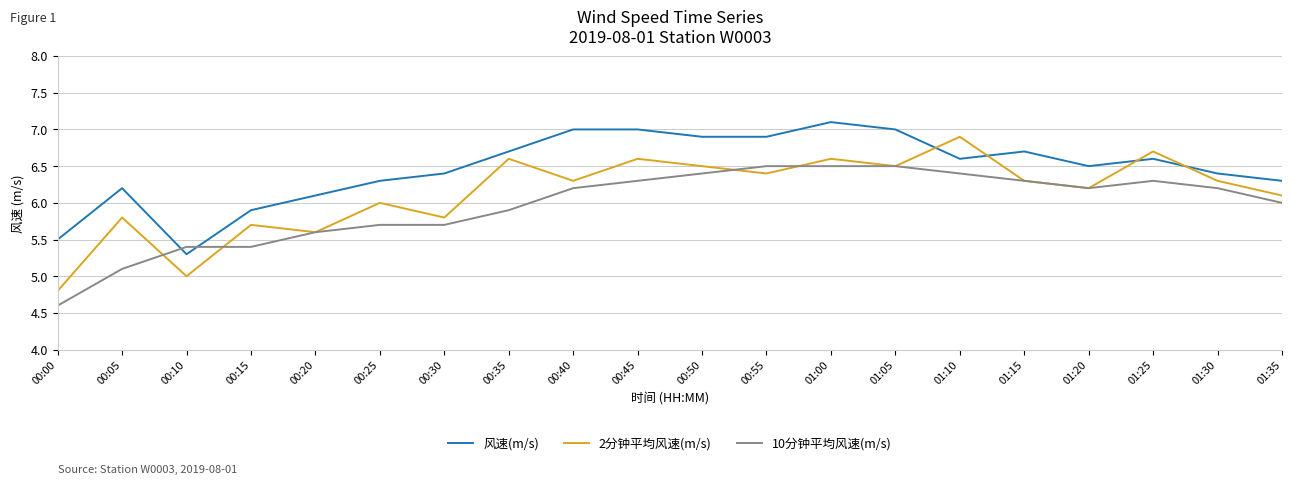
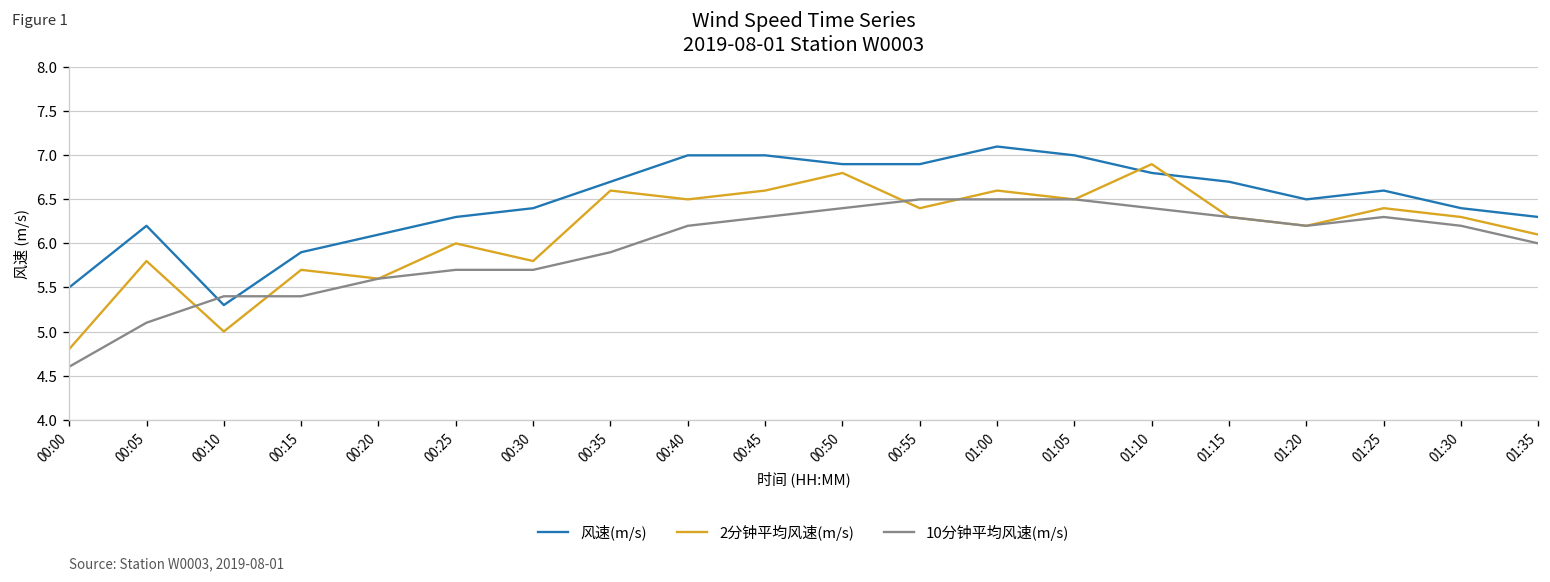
  {
    "风速(m/s)": {
      "00:00": 5.5,
      "00:05": 6.2,
      "00:10": 5.3,
      "00:15": 5.9,
      "00:20": 6.1,
      "00:25": 6.3,
      "00:30": 6.4,
      "00:35": 6.7,
      "00:40": 7.0,
      "00:45": 7.0,
      "00:50": 6.9,
      "00:55": 6.9,
      "01:00": 7.1,
      "01:05": 7.0,
-     "01:10": 6.6,
+     "01:10": 6.8,
      "01:15": 6.7,
      "01:20": 6.5,
      "01:25": 6.6,
      "01:30": 6.4,
      "01:35": 6.3
    },
    "2分钟平均风速(m/s)": {
      "00:00": 4.8,
      "00:05": 5.8,
      "00:10": 5.0,
      "00:15": 5.7,
      "00:25": 6.0,
      "00:30": 5.8,
      "00:35": 6.6,
-     "00:40": 6.3,
+     "00:40": 6.5,
      "00:45": 6.6,
-     "00:50": 6.5,
+     "00:50": 6.8,
      "00:55": 6.4,
      "01:00": 6.6,
      "01:10": 6.9,
-     "01:25": 6.7,
+     "01:25": 6.4,
      "01:30": 6.3,
      "01:35": 6.1
    },
    "10分钟平均风速(m/s)": {
      "00:00": 4.6,
      "00:05": 5.1,
      "00:10": 5.4,
      "00:15": 5.4,
      "00:25": 5.7,
      "00:30": 5.7,
      "00:35": 5.9,
      "00:40": 6.2,
      "00:45": 6.3,
      "00:50": 6.4,
      "00:55": 6.5,
      "01:00": 6.5,
      "01:10": 6.4,
      "01:25": 6.3,
      "01:30": 6.2,
      "01:35": 6.0
    }
  }
